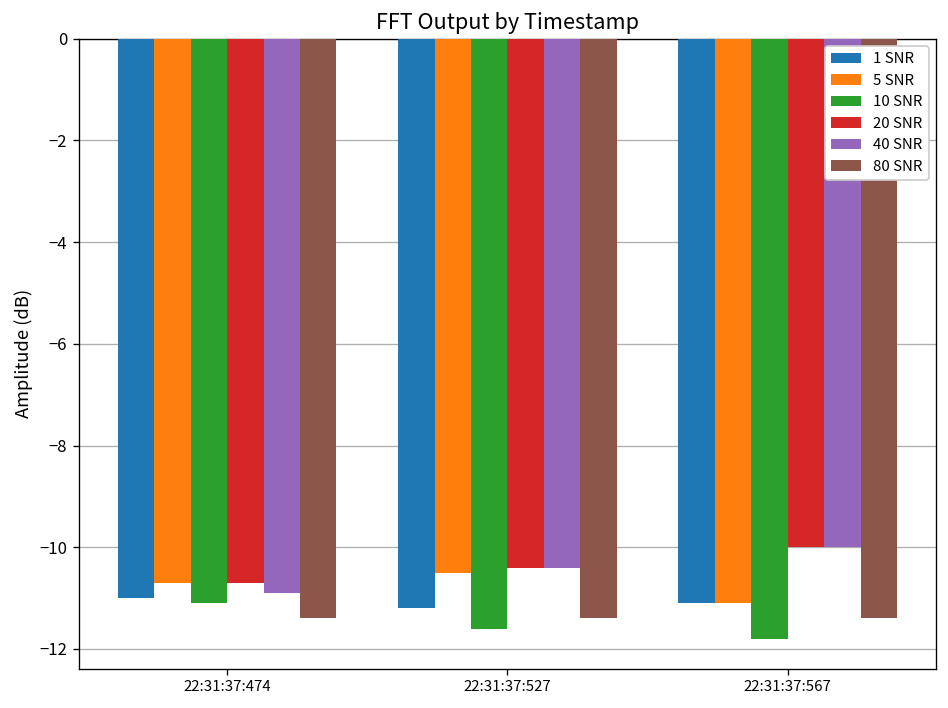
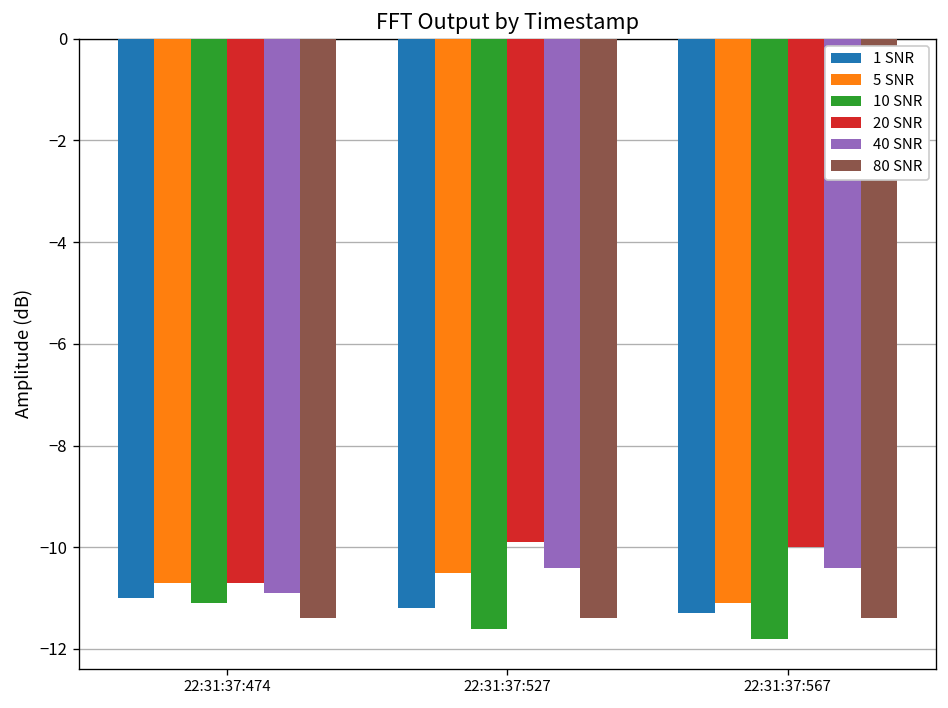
  {
    "1 SNR": {
      "22:31:37:474": -11.0,
      "22:31:37:527": -11.2,
-     "22:31:37:567": -11.1
+     "22:31:37:567": -11.3
    },
    "5 SNR": {
      "22:31:37:474": -10.7,
      "22:31:37:527": -10.5,
      "22:31:37:567": -11.1
    },
    "10 SNR": {
      "22:31:37:474": -11.1,
      "22:31:37:527": -11.6,
      "22:31:37:567": -11.8
    },
    "20 SNR": {
      "22:31:37:474": -10.7,
-     "22:31:37:527": -10.4,
+     "22:31:37:527": -9.9,
      "22:31:37:567": -10.0
    },
    "40 SNR": {
      "22:31:37:474": -10.9,
      "22:31:37:527": -10.4,
-     "22:31:37:567": -10.0
+     "22:31:37:567": -10.4
    },
    "80 SNR": {
      "22:31:37:474": -11.4,
      "22:31:37:527": -11.4,
      "22:31:37:567": -11.4
    }
  }
